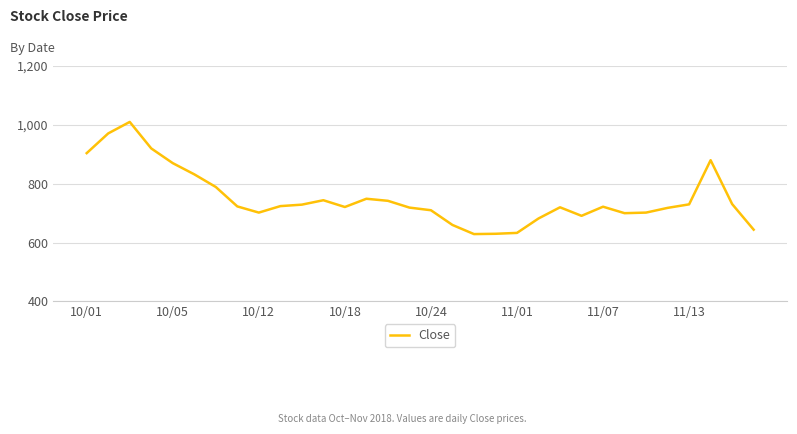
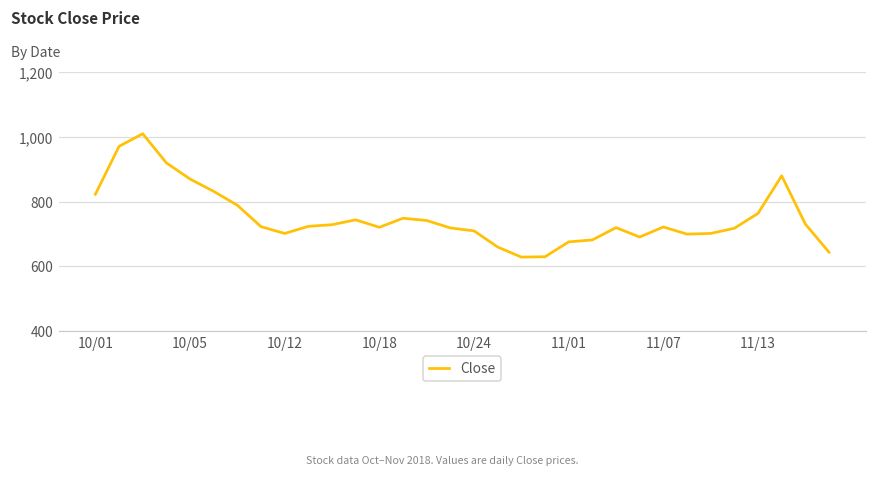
  {
-   "10/01": 900,
+   "10/01": 820,
    "10/05": 870,
    "10/12": 700,
    "10/18": 720,
    "10/24": 710,
-   "11/01": 630,
+   "11/01": 680,
    "11/07": 720,
-   "11/13": 730
+   "11/13": 760
  }
